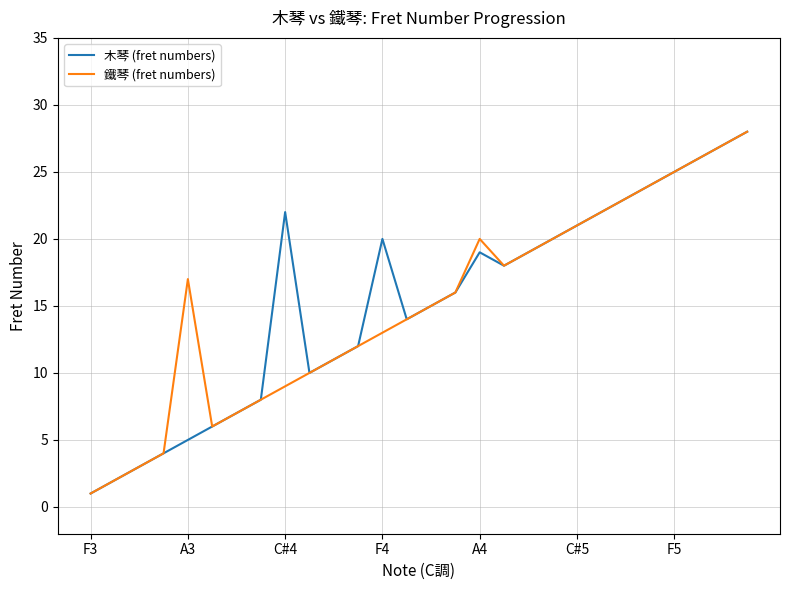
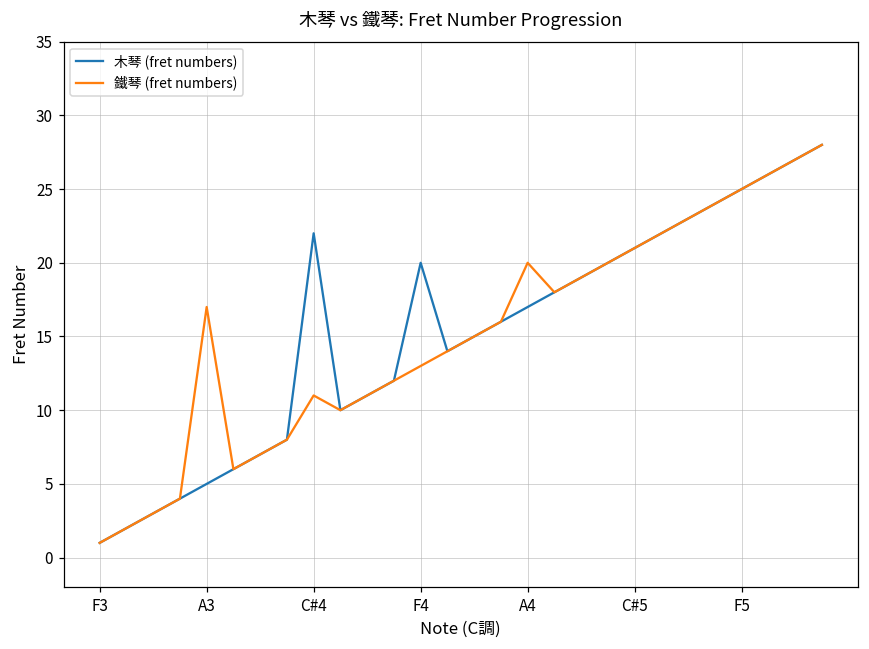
  {
    "木琴 (fret numbers)": {
      "A3": 5,
      "C#4": 22,
      "F4": 20,
-     "A4": 19
+     "A4": 17
    },
    "鐵琴 (fret numbers)": {
      "A3": 17,
-     "C#4": 9,
+     "C#4": 11,
      "F4": 13,
      "A4": 20
    }
  }
